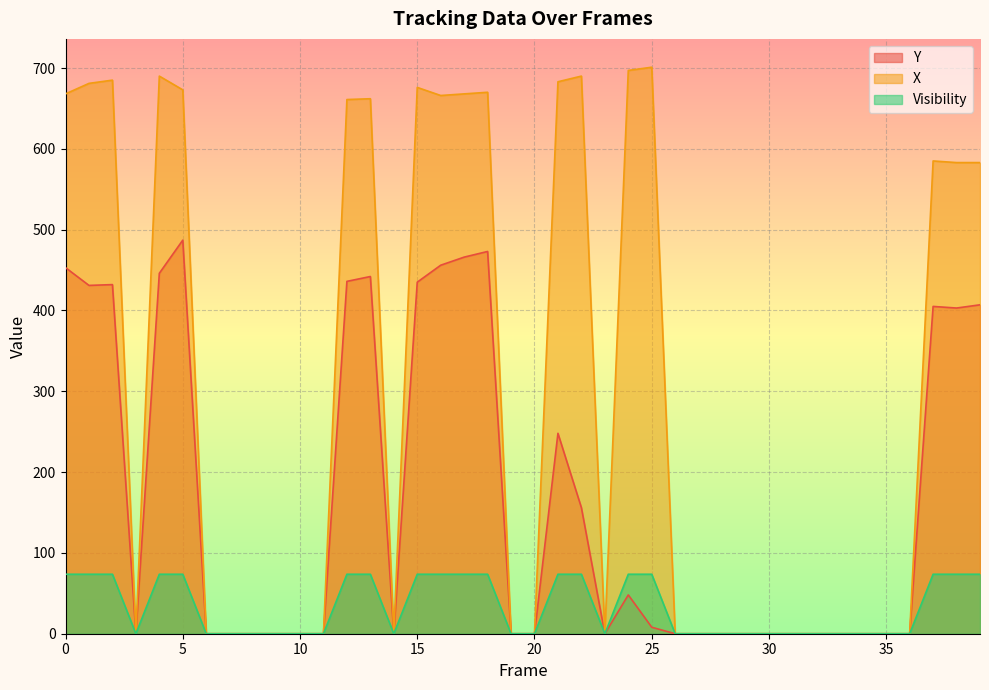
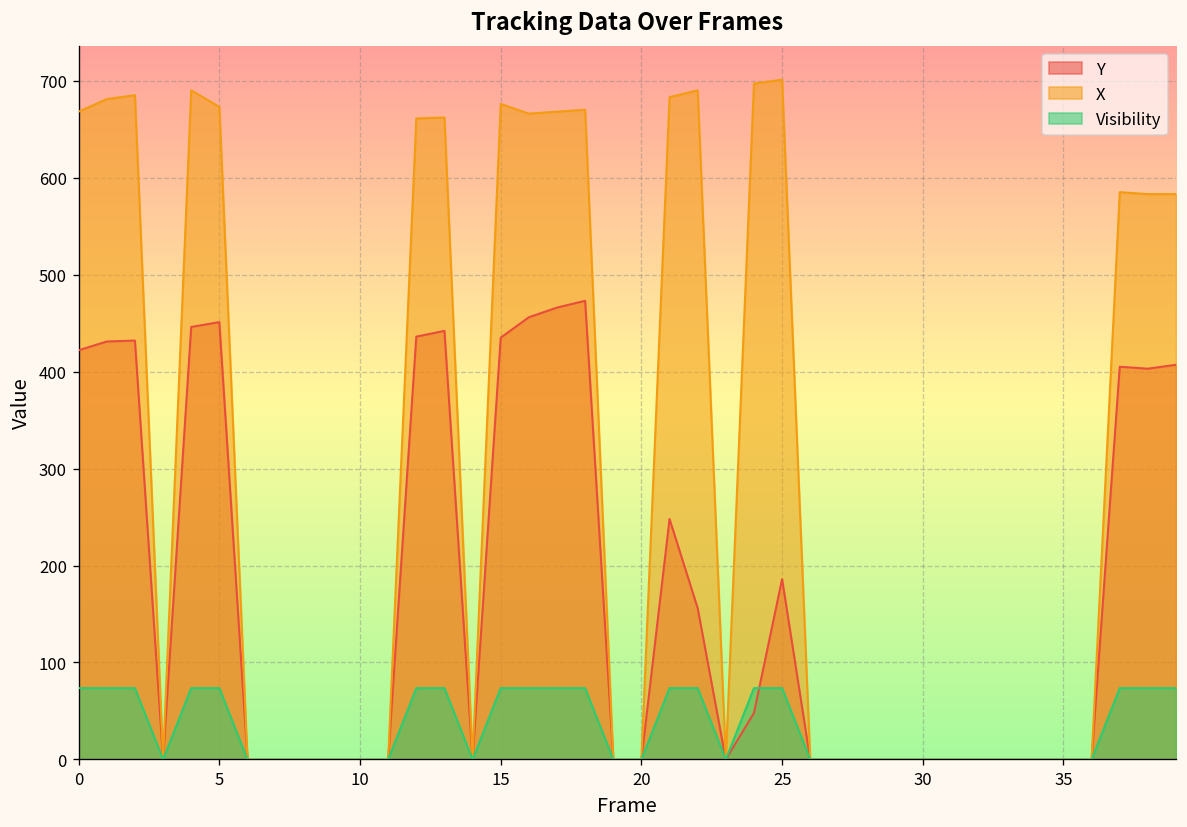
  {
    "Y": {
-     "0": 450,
-     "5": 490,
+     "0": 420,
+     "5": 450,
      "15": 440,
-     "25": 10
+     "25": 190
    },
    "X": {
      "0": 670,
      "5": 670,
      "15": 680,
      "25": 700
    },
    "Visibility": {
      "0": 70,
      "5": 70,
      "15": 70,
      "25": 70
    }
  }
